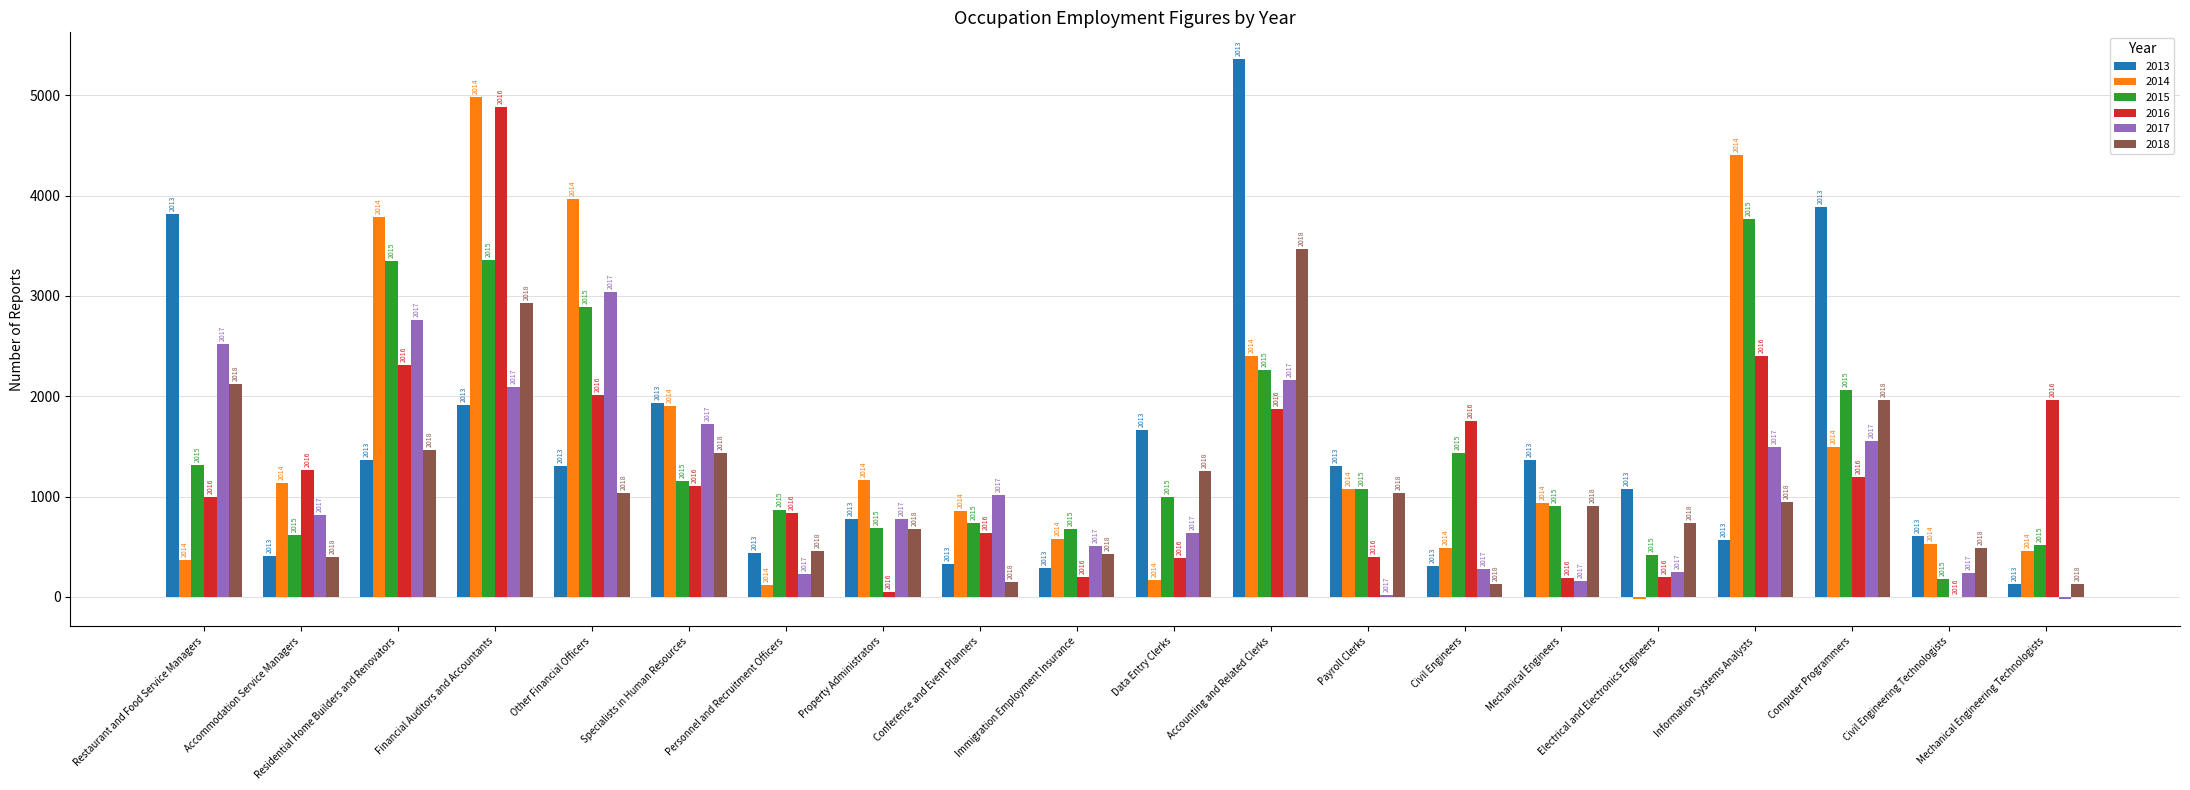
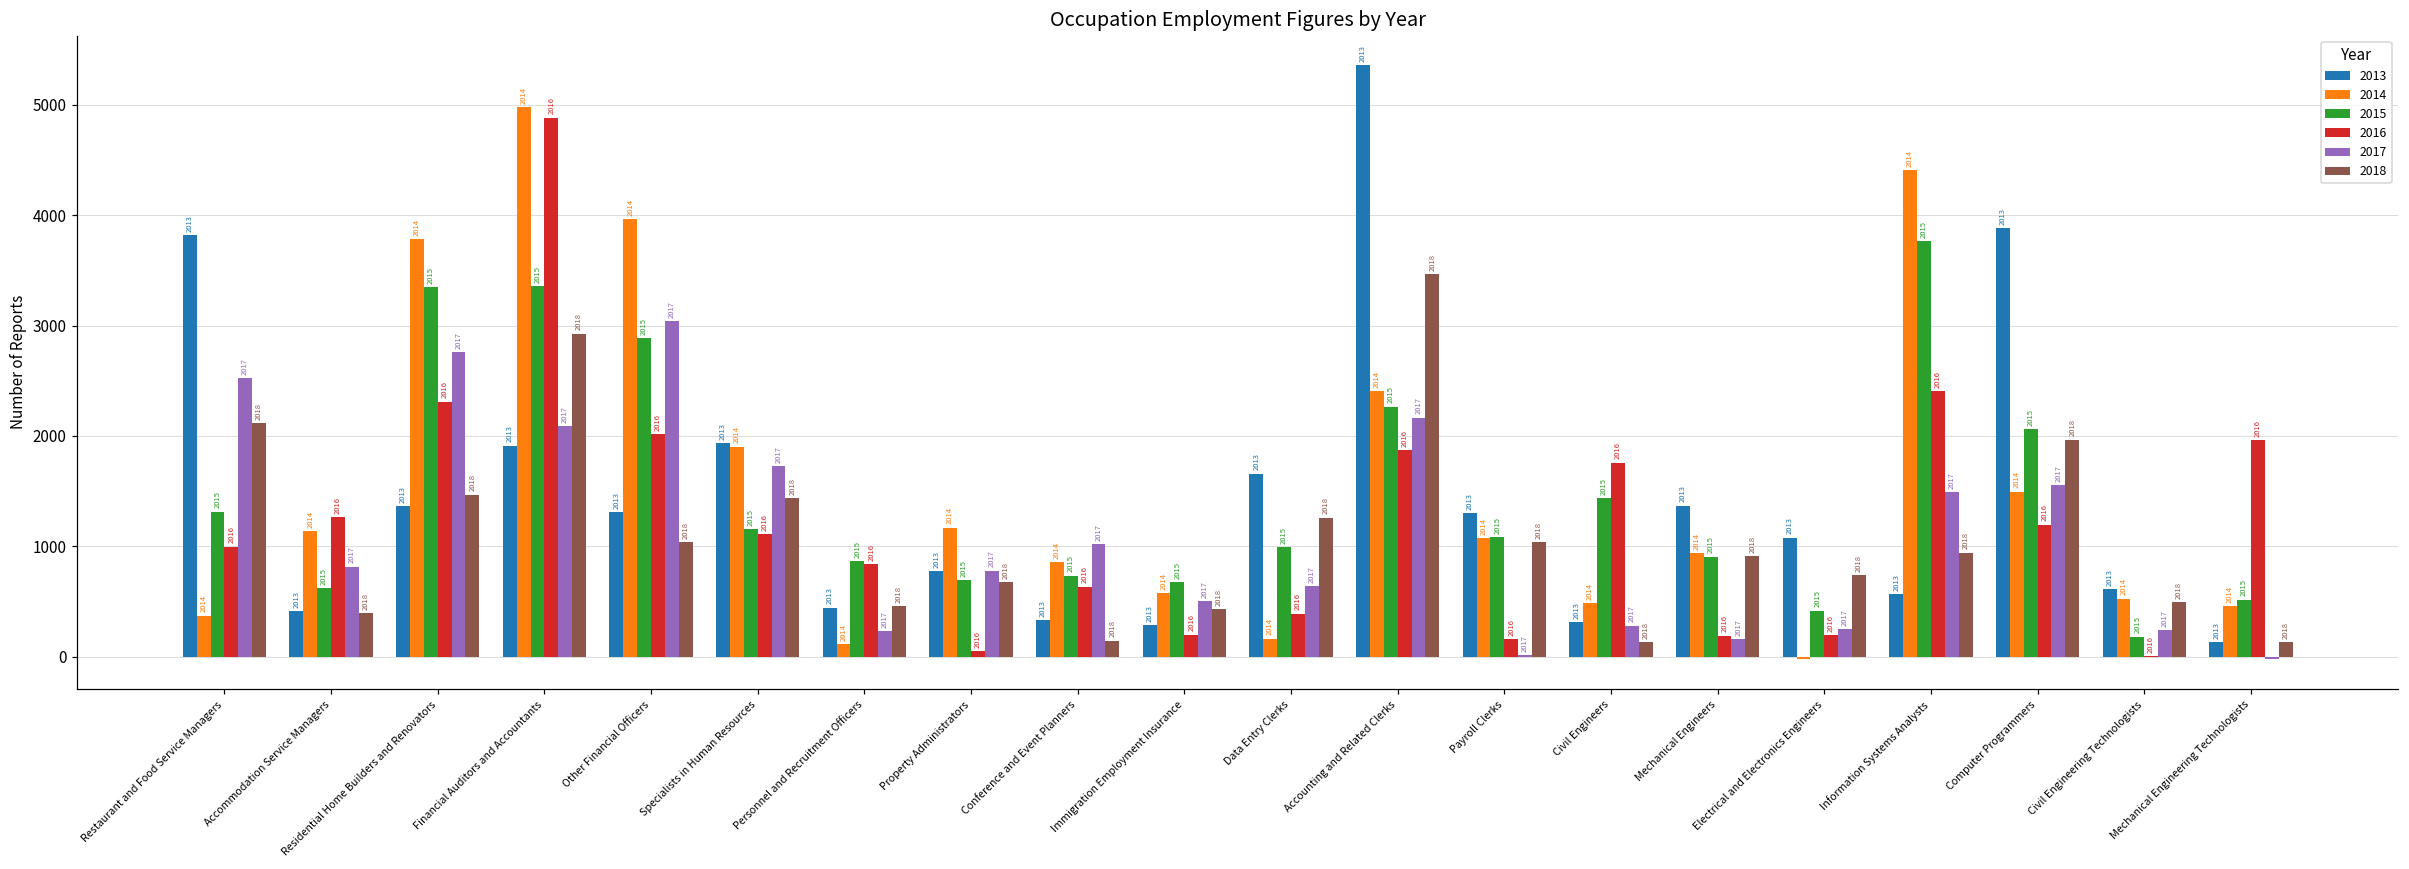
  {
    "2016": {
-     "Payroll Clerks": 400
+     "Payroll Clerks": 160
    }
  }
